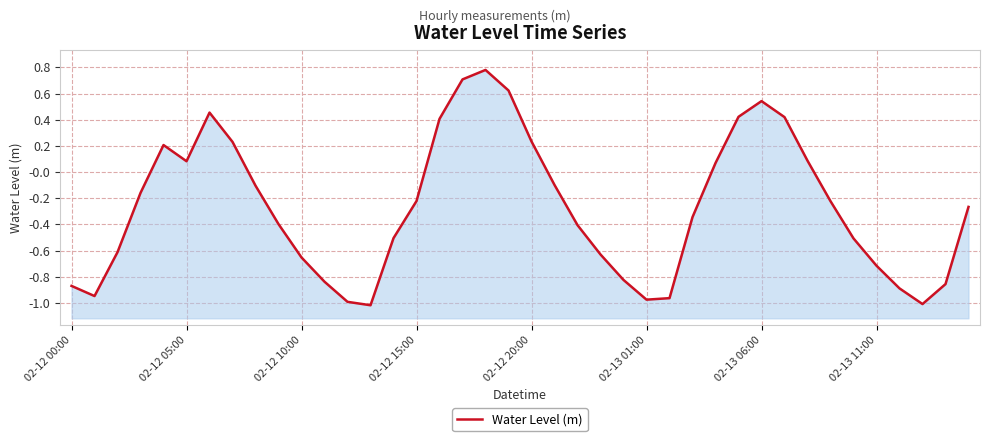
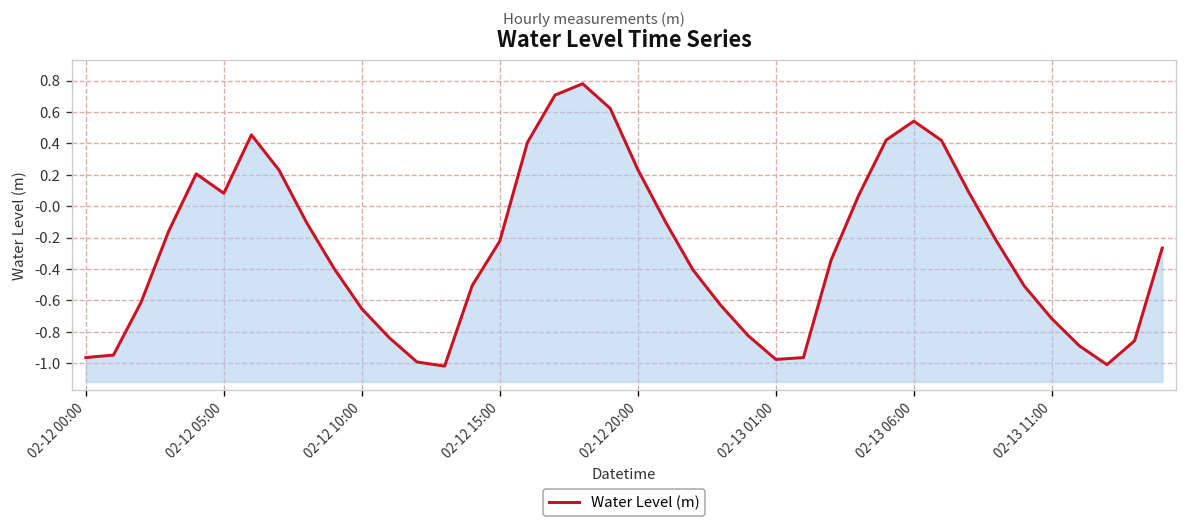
  {
-   "02-12 00:00": -0.87,
+   "02-12 00:00": -0.96,
    "02-12 05:00": 0.08,
    "02-12 10:00": -0.65,
    "02-12 15:00": -0.22,
    "02-12 20:00": 0.23,
    "02-13 01:00": -0.98,
    "02-13 06:00": 0.54,
    "02-13 11:00": -0.72
  }
